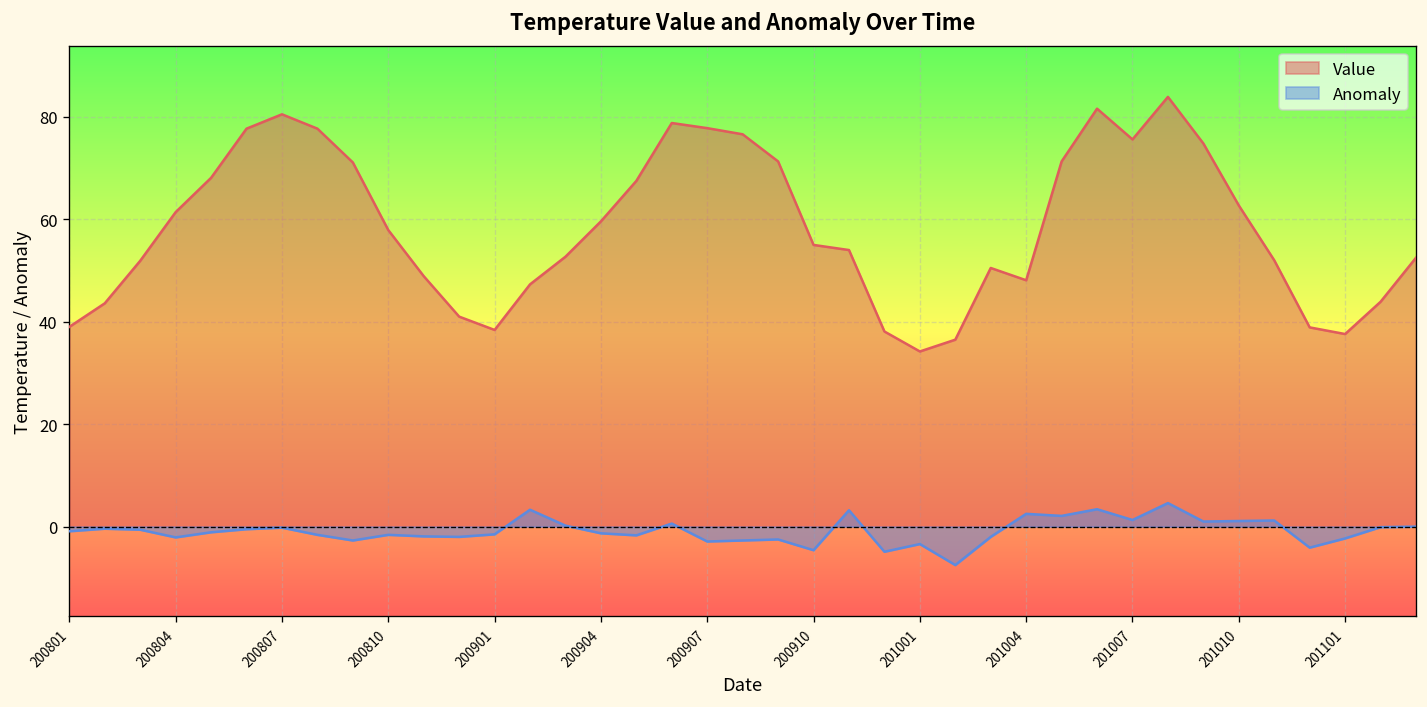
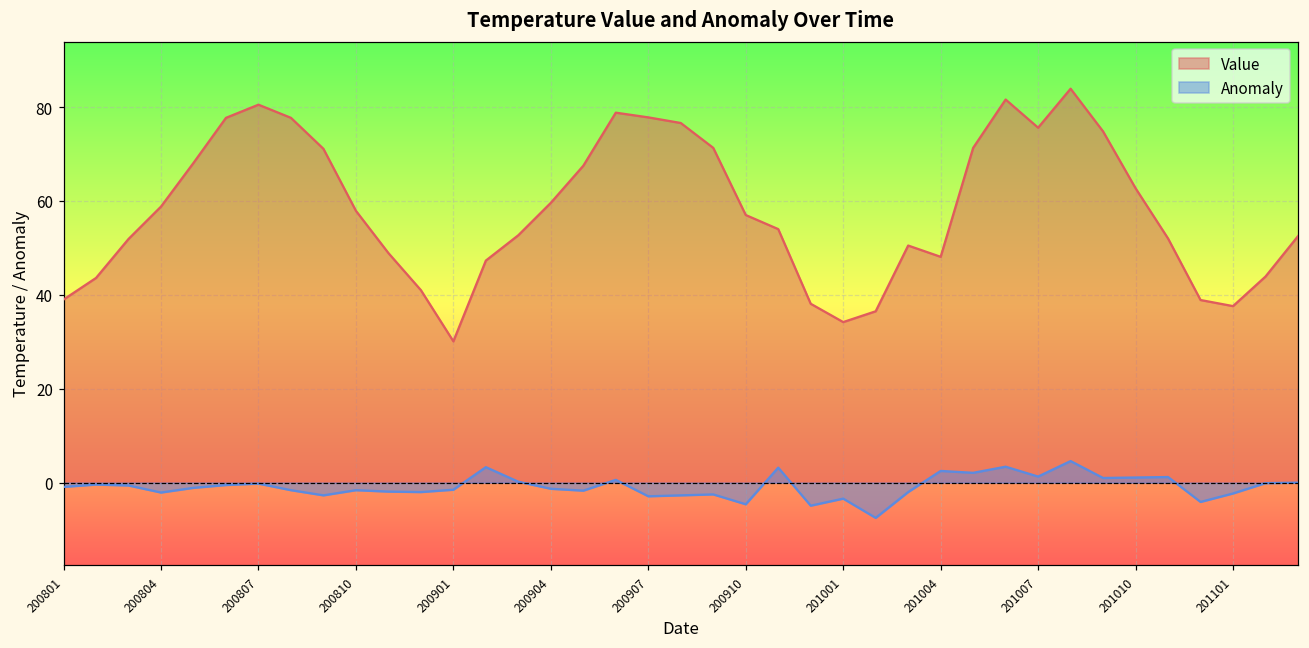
  {
    "Value": {
      "200801": 39,
-     "200804": 61,
+     "200804": 59,
      "200807": 81,
      "200810": 58,
-     "200901": 38,
+     "200901": 30,
      "200904": 60,
      "200907": 78,
-     "200910": 55,
+     "200910": 57,
      "201001": 34,
      "201004": 48,
      "201007": 76,
      "201010": 63,
      "201101": 38
    }
  }
